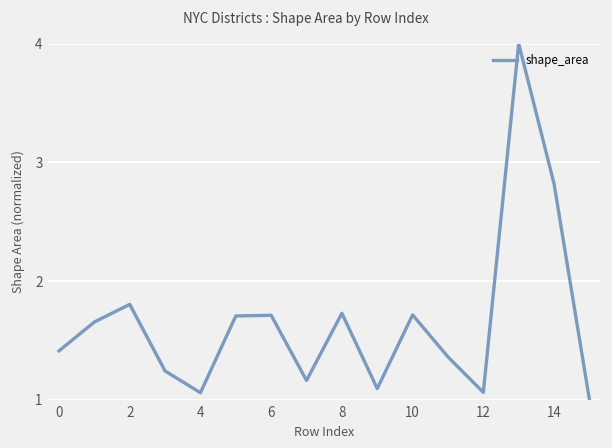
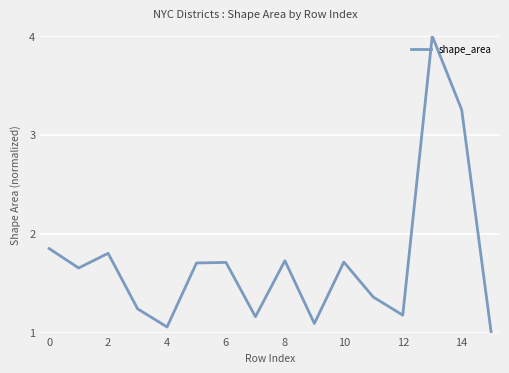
  {
-   "0": 1.4,
+   "0": 1.8,
    "2": 1.8,
    "4": 1.1,
    "6": 1.7,
    "8": 1.7,
    "10": 1.7,
-   "12": 1.1,
-   "14": 2.8
+   "12": 1.2,
+   "14": 3.3
  }
